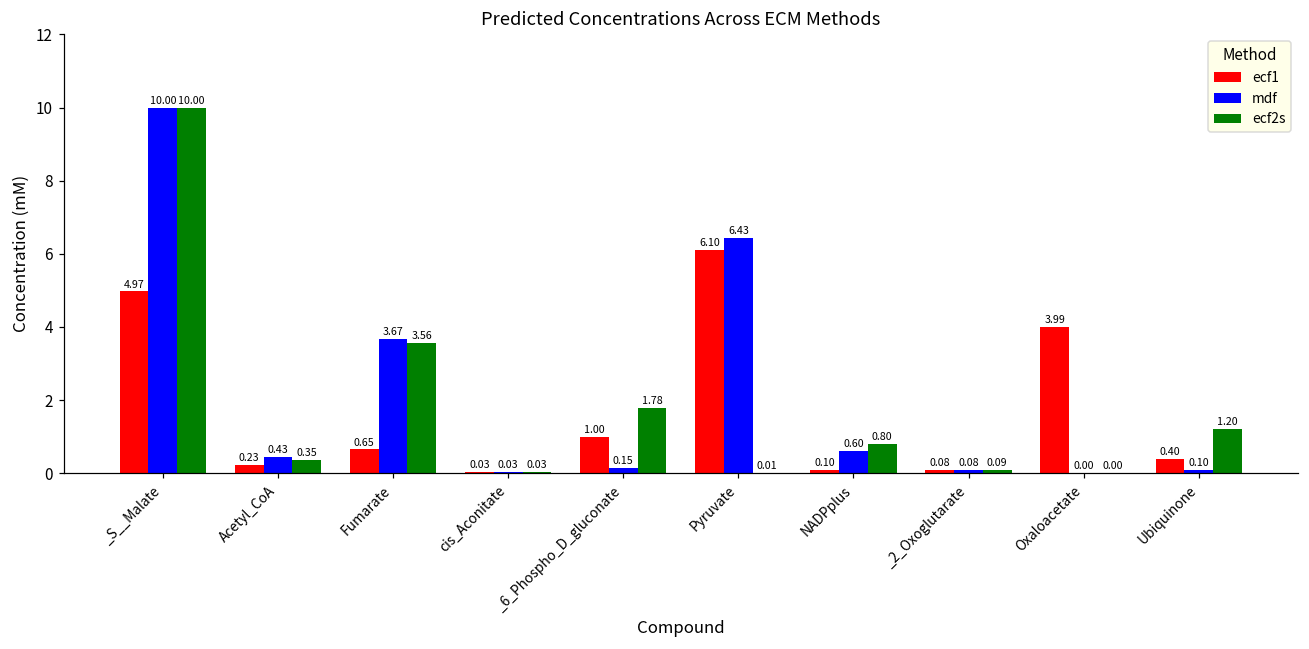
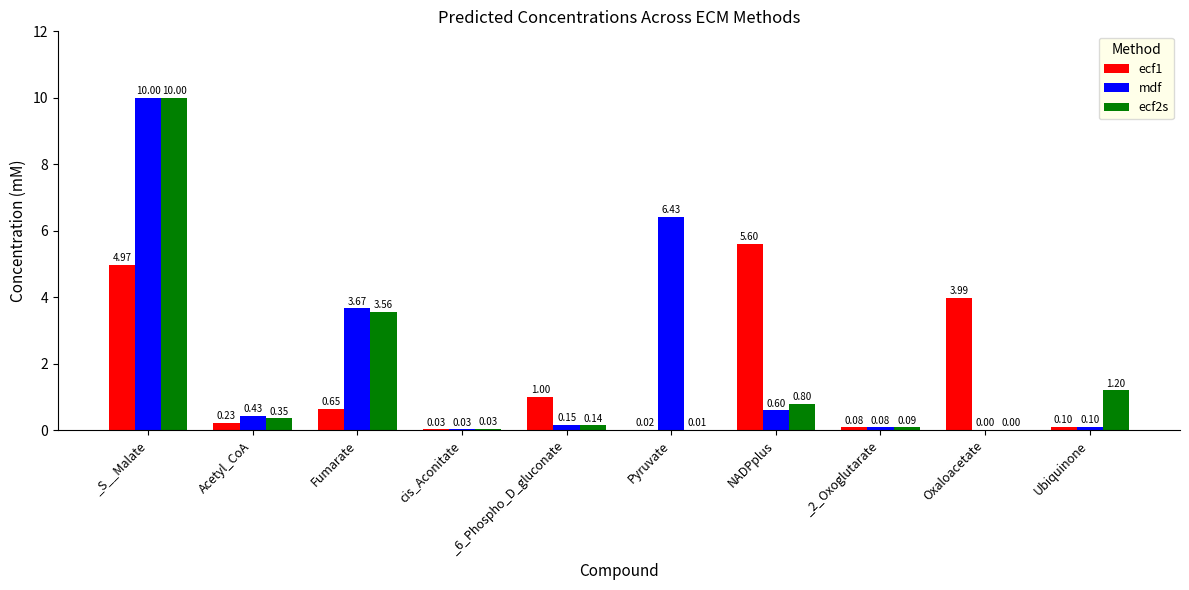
  {
    "ecf1": {
      "_S__Malate": 4.97,
      "Acetyl_CoA": 0.23,
      "Fumarate": 0.65,
      "cis_Aconitate": 0.03,
      "_6_Phospho_D_gluconate": 1.00,
-     "Pyruvate": 6.10,
-     "NADPplus": 0.10,
+     "Pyruvate": 0.02,
+     "NADPplus": 5.60,
      "_2_Oxoglutarate": 0.08,
      "Oxaloacetate": 3.99,
-     "Ubiquinone": 0.40
+     "Ubiquinone": 0.10
    },
    "mdf": {
      "_S__Malate": 10.00,
      "Acetyl_CoA": 0.43,
      "Fumarate": 3.67,
      "cis_Aconitate": 0.03,
      "_6_Phospho_D_gluconate": 0.15,
      "Pyruvate": 6.43,
      "NADPplus": 0.60,
      "_2_Oxoglutarate": 0.08,
      "Oxaloacetate": 0.00,
      "Ubiquinone": 0.10
    },
    "ecf2s": {
      "_S__Malate": 10.00,
      "Acetyl_CoA": 0.35,
      "Fumarate": 3.56,
      "cis_Aconitate": 0.03,
-     "_6_Phospho_D_gluconate": 1.78,
+     "_6_Phospho_D_gluconate": 0.14,
      "Pyruvate": 0.01,
      "NADPplus": 0.80,
      "_2_Oxoglutarate": 0.09,
      "Oxaloacetate": 0.00,
      "Ubiquinone": 1.20
    }
  }
